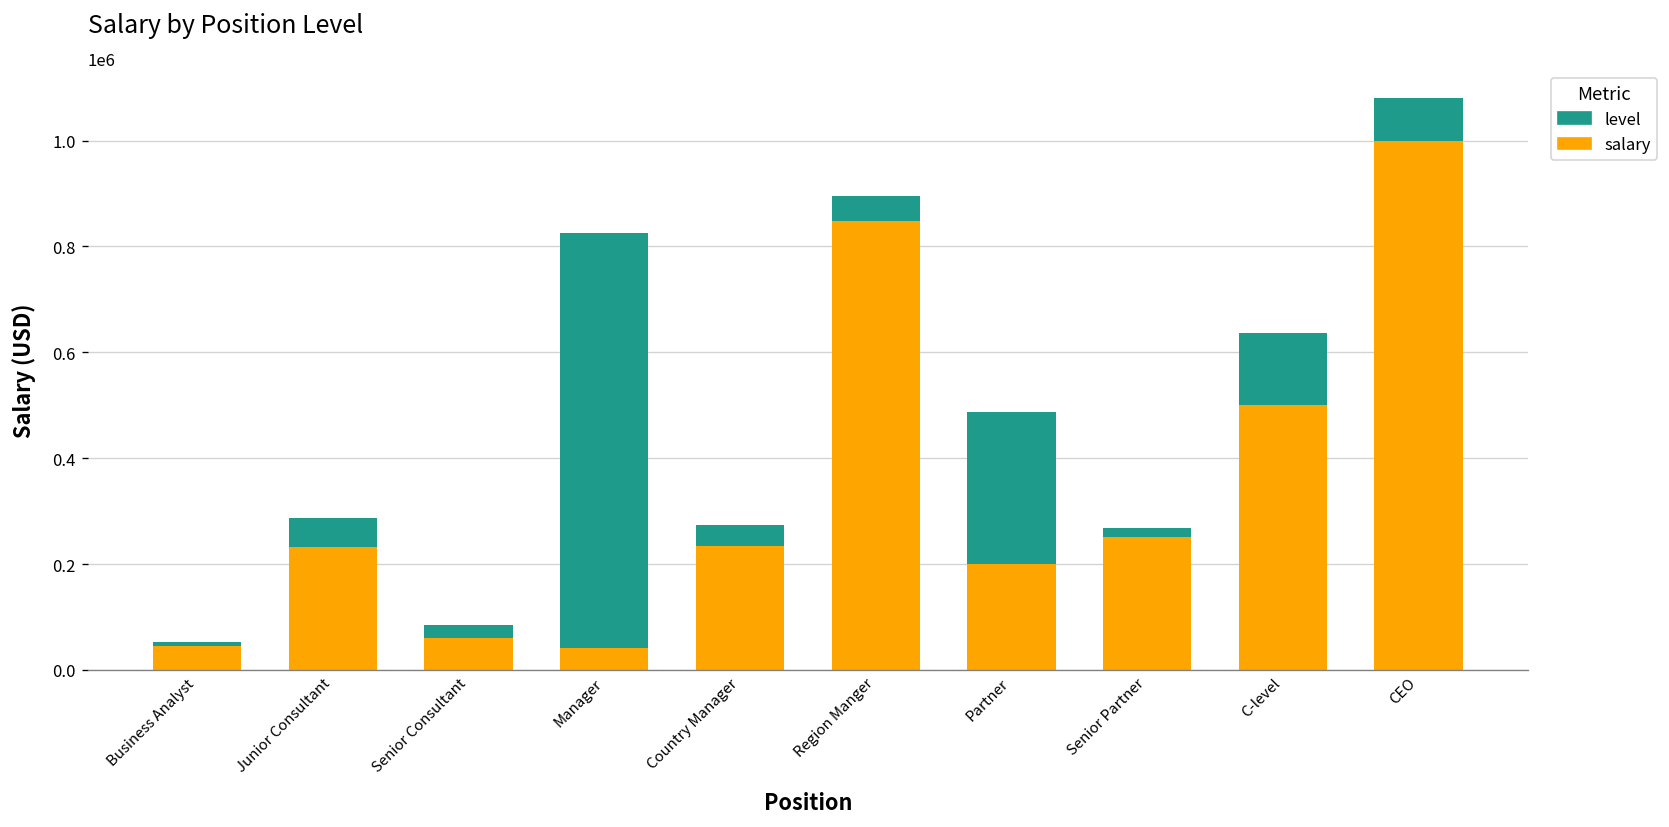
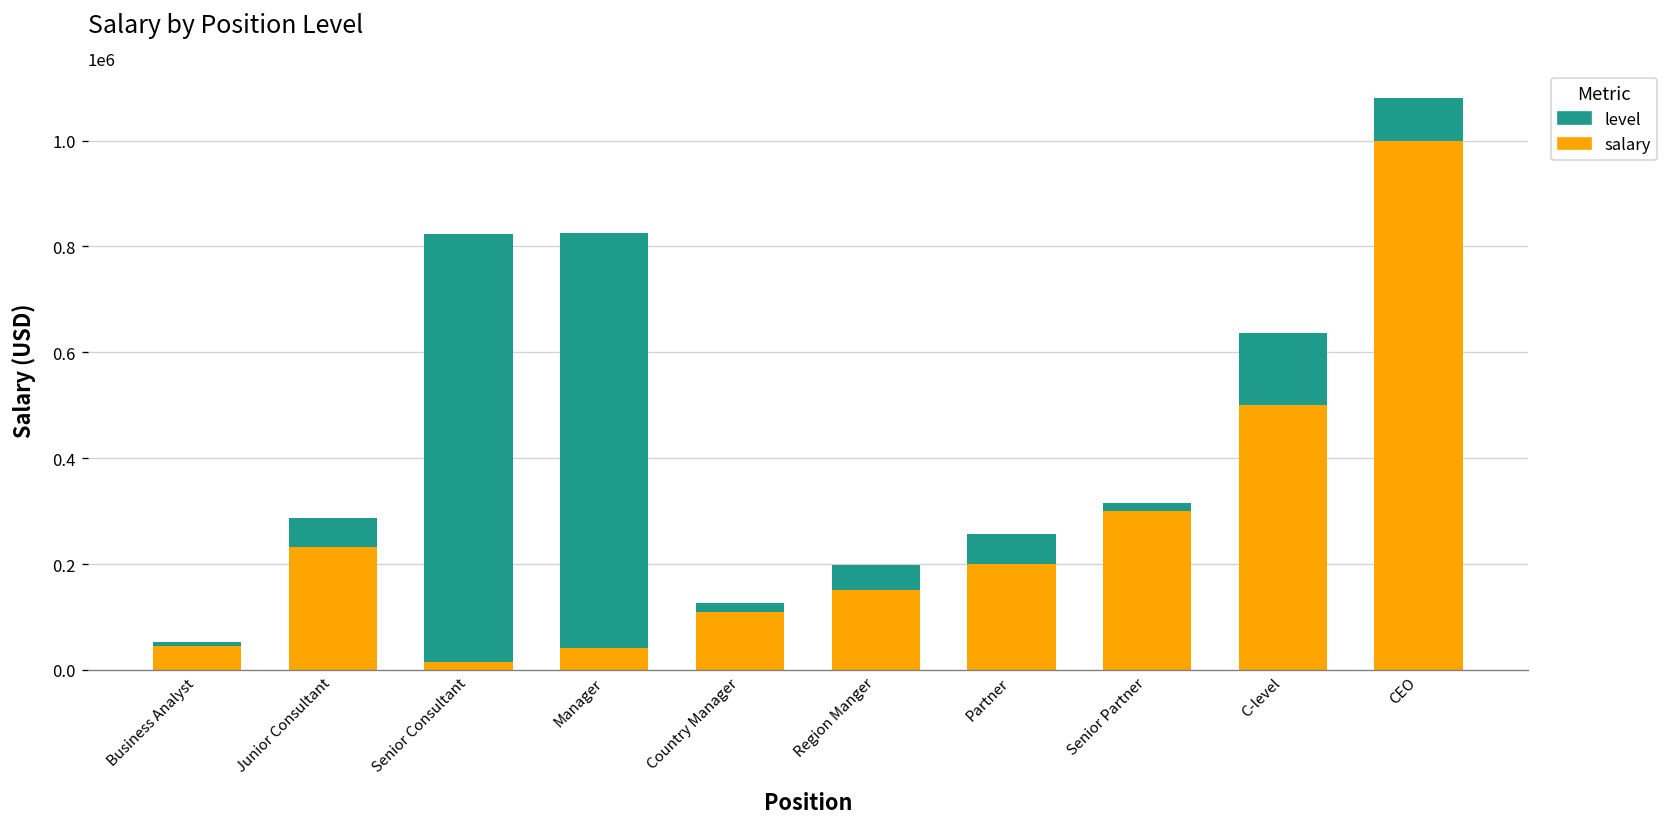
  {
    "salary": {
      "Business Analyst": 50000,
      "Junior Consultant": 230000,
-     "Senior Consultant": 60000,
+     "Senior Consultant": 20000,
      "Manager": 40000,
-     "Country Manager": 230000,
-     "Region Manger": 850000,
+     "Country Manager": 110000,
+     "Region Manger": 150000,
      "Partner": 200000,
-     "Senior Partner": 250000,
+     "Senior Partner": 300000,
      "C-level": 500000,
      "CEO": 1000000
    },
    "level": {
      "Business Analyst": 10000,
      "Junior Consultant": 60000,
-     "Senior Consultant": 20000,
+     "Senior Consultant": 810000,
      "Manager": 780000,
-     "Country Manager": 40000,
+     "Country Manager": 20000,
      "Region Manger": 50000,
-     "Partner": 290000,
+     "Partner": 60000,
      "Senior Partner": 20000,
      "C-level": 140000,
      "CEO": 80000
    }
  }
